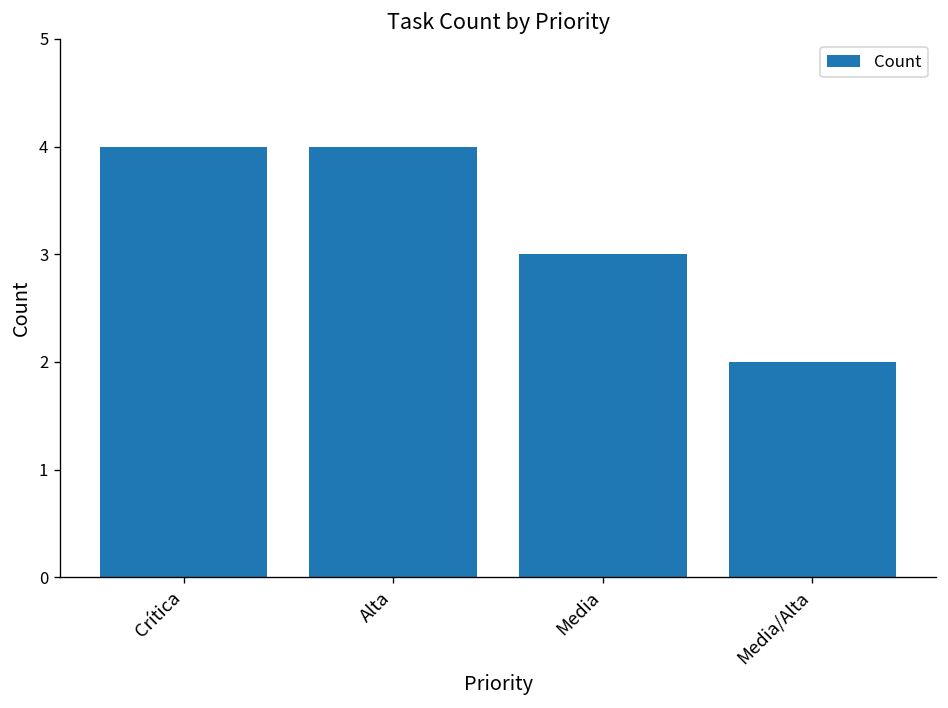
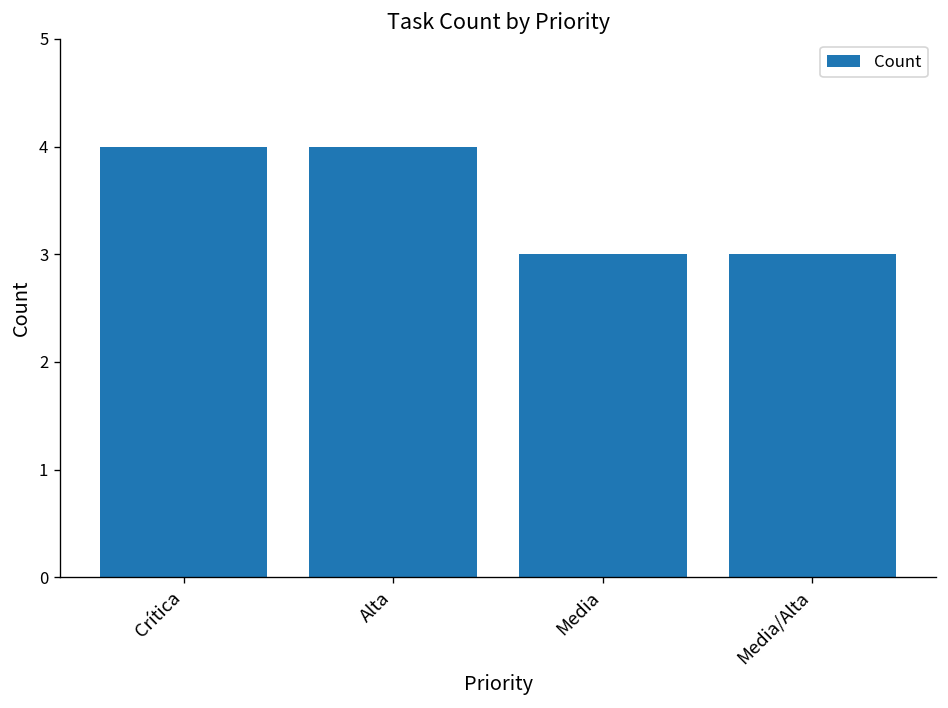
  {
    "Crítica": 4,
    "Alta": 4,
    "Media": 3,
-   "Media/Alta": 2
+   "Media/Alta": 3
  }
